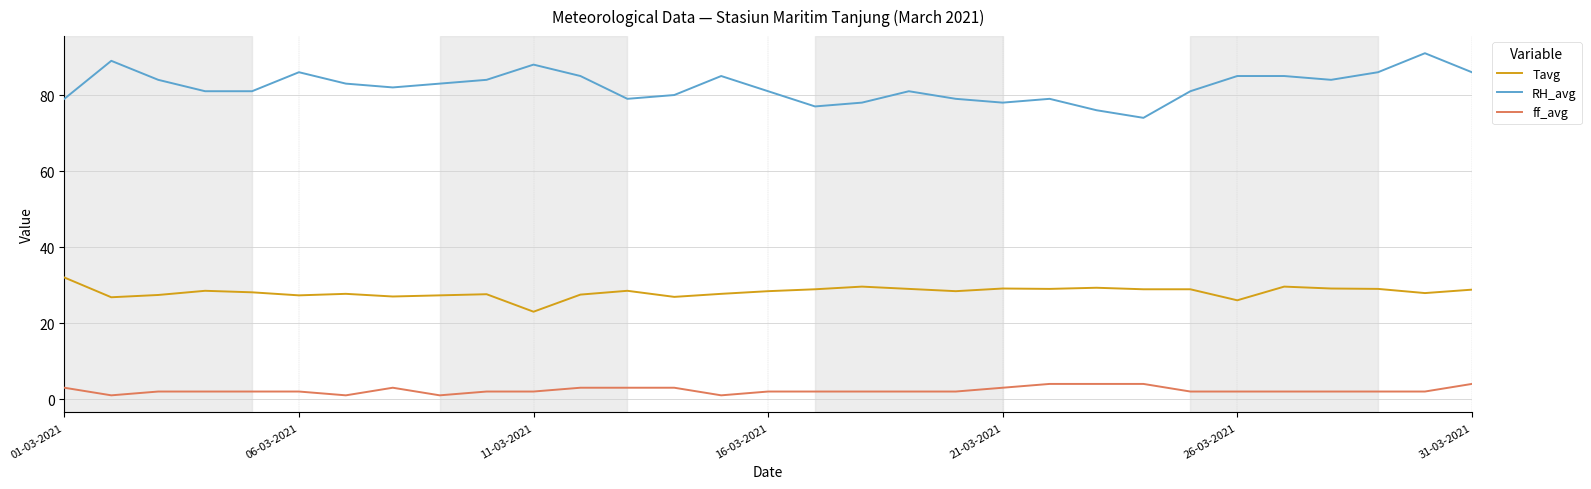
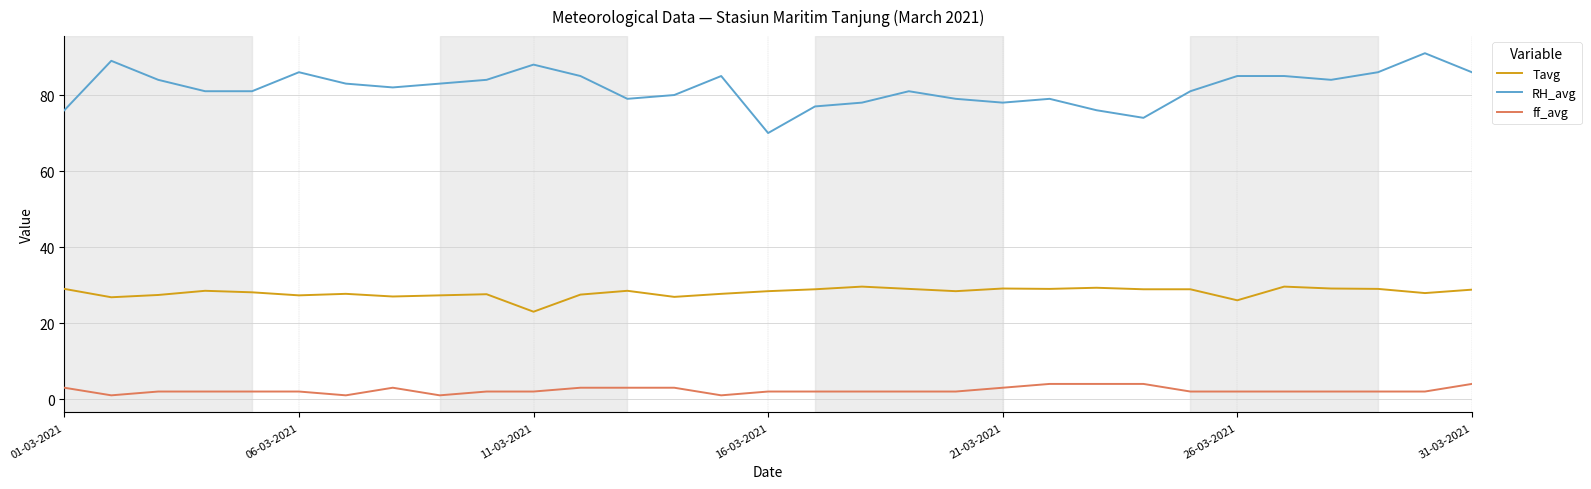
  {
    "Tavg": {
-     "01-03-2021": 32,
+     "01-03-2021": 29,
      "06-03-2021": 27,
      "11-03-2021": 23,
      "16-03-2021": 28,
      "21-03-2021": 29,
      "26-03-2021": 26,
      "31-03-2021": 29
    },
    "RH_avg": {
-     "01-03-2021": 79,
+     "01-03-2021": 76,
      "06-03-2021": 86,
      "11-03-2021": 88,
-     "16-03-2021": 81,
+     "16-03-2021": 70,
      "21-03-2021": 78,
      "26-03-2021": 85,
      "31-03-2021": 86
    },
    "ff_avg": {
      "01-03-2021": 3,
      "06-03-2021": 2,
      "11-03-2021": 2,
      "16-03-2021": 2,
      "21-03-2021": 3,
      "26-03-2021": 2,
      "31-03-2021": 4
    }
  }
